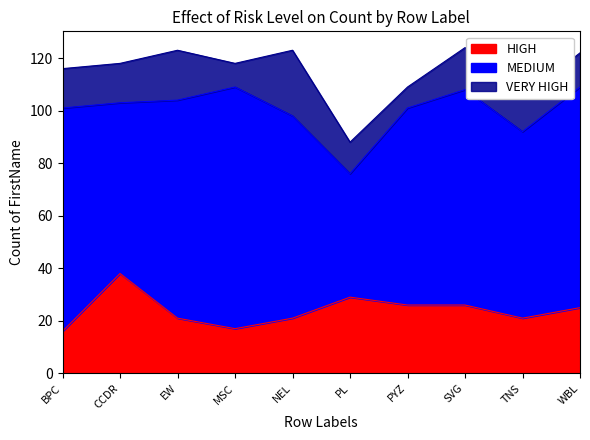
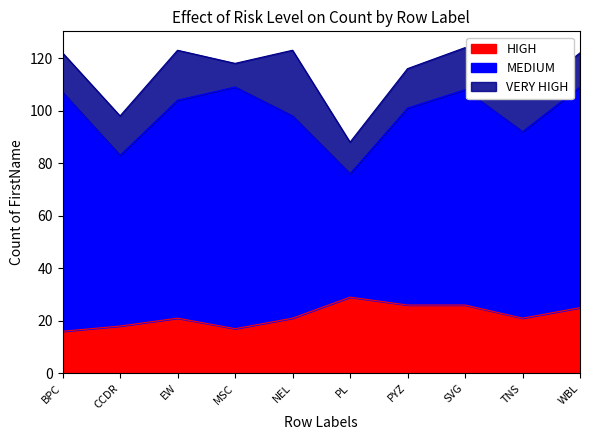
  {
    "HIGH": {
      "BPC": 16,
-     "CCDR": 38,
+     "CCDR": 18,
      "EW": 21,
      "MSC": 17,
      "NEL": 21,
      "PL": 29,
      "PYZ": 26,
      "SVG": 26,
      "TNS": 21,
      "WBL": 25
    },
    "MEDIUM": {
-     "BPC": 85,
+     "BPC": 91,
      "CCDR": 65,
      "EW": 83,
      "MSC": 92,
      "NEL": 77,
      "PL": 47,
      "PYZ": 75,
      "SVG": 82,
      "TNS": 71,
      "WBL": 84
    },
    "VERY HIGH": {
      "BPC": 15,
      "CCDR": 15,
      "EW": 19,
      "MSC": 9,
      "NEL": 25,
      "PL": 12,
-     "PYZ": 8,
+     "PYZ": 15,
      "SVG": 16,
      "WBL": 13
    }
  }
